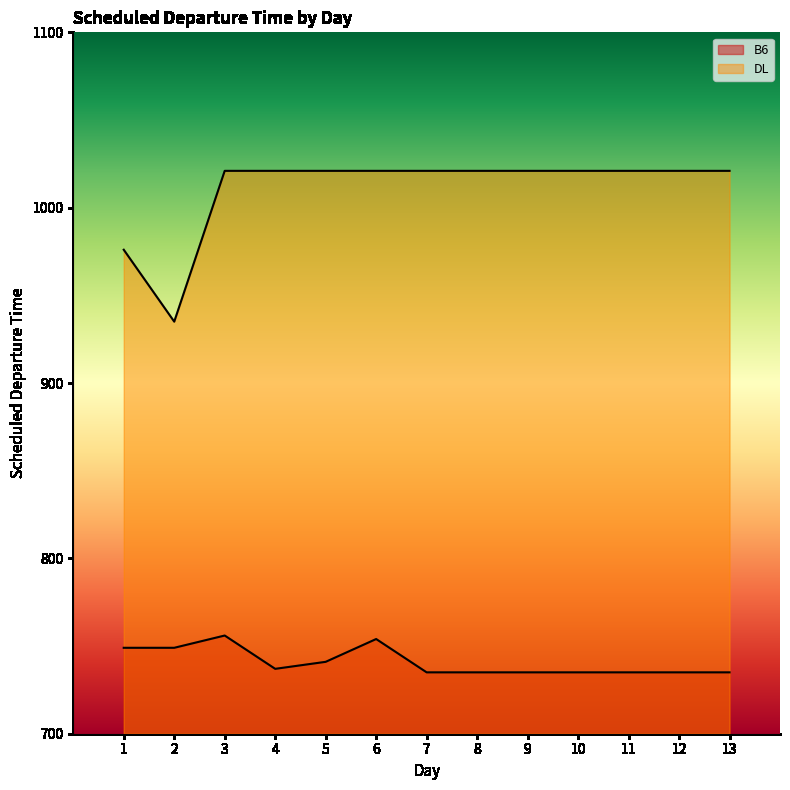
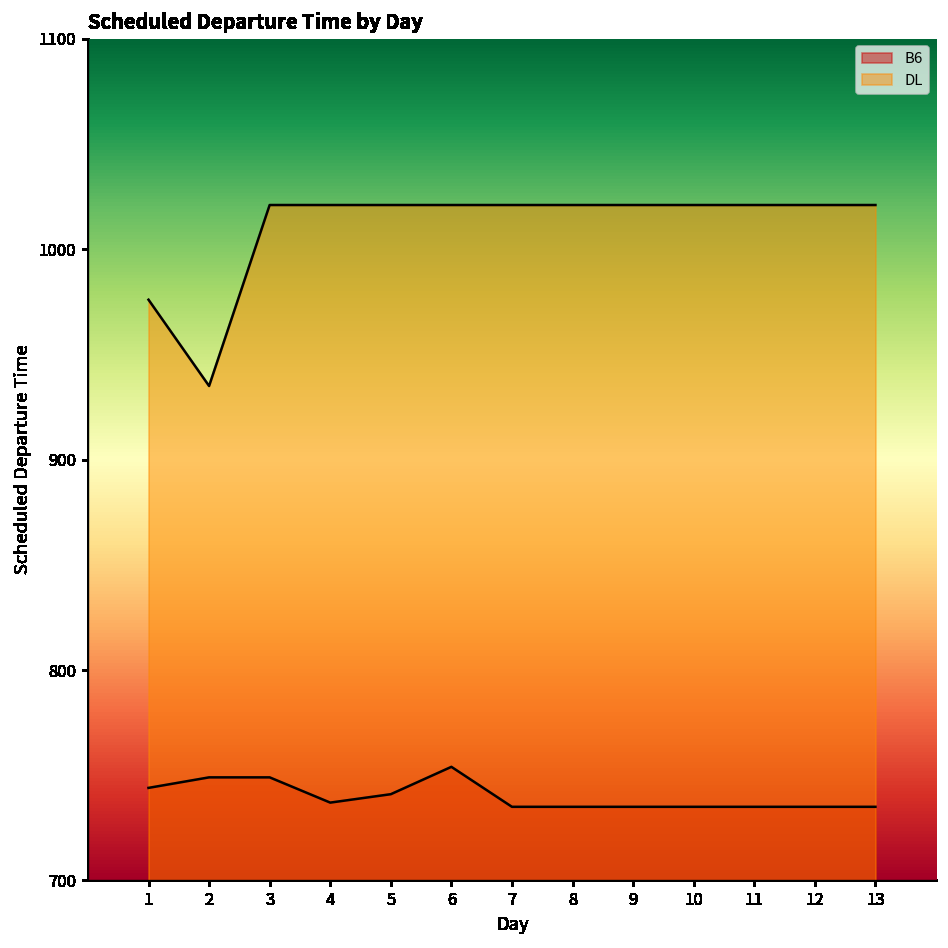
  {
    "B6": {
-     "1": 749,
+     "1": 744,
      "2": 749,
-     "3": 756,
+     "3": 749,
      "4": 737,
      "5": 741,
      "6": 754,
      "7": 735,
      "8": 735,
      "9": 735,
      "10": 735,
      "11": 735,
      "12": 735,
      "13": 735
    },
    "DL": {
      "1": 976,
      "2": 935,
      "3": 1021,
      "4": 1021,
      "5": 1021,
      "6": 1021,
      "7": 1021,
      "8": 1021,
      "9": 1021,
      "10": 1021,
      "11": 1021,
      "12": 1021,
      "13": 1021
    }
  }
